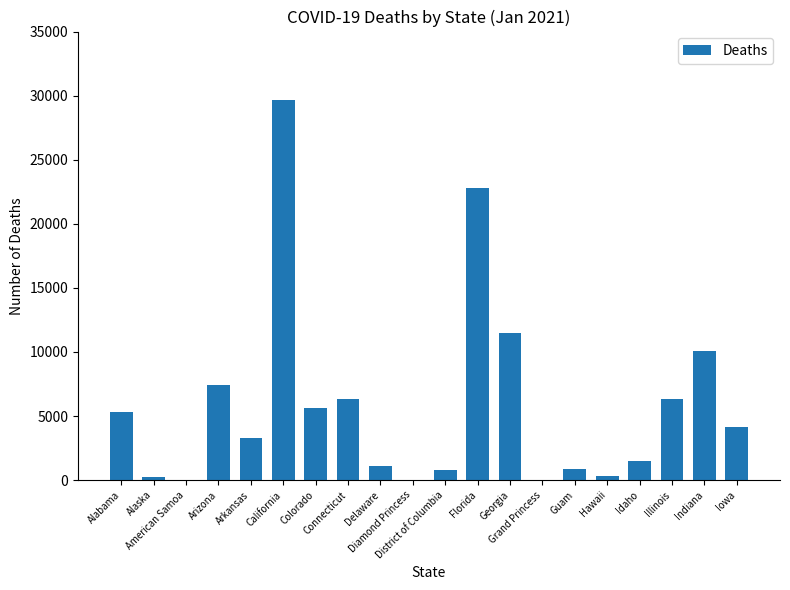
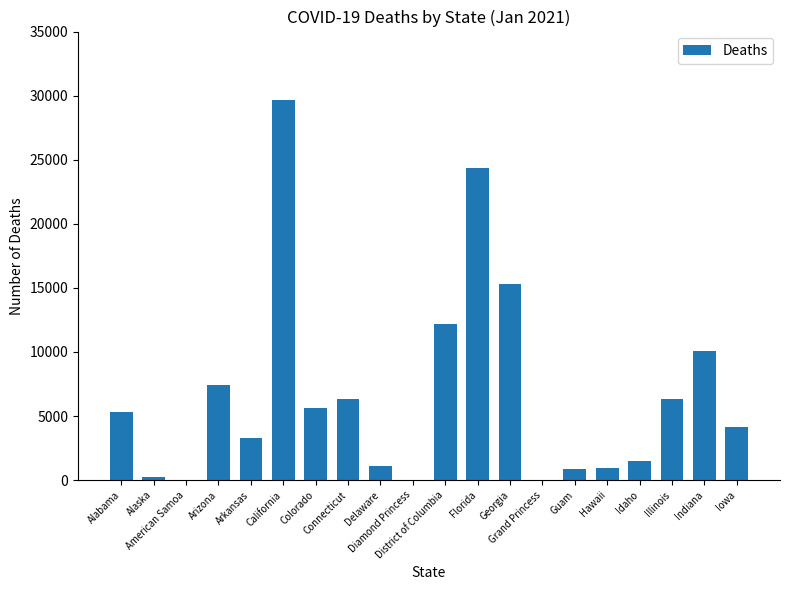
  {
    "Alabama": 5300,
    "Alaska": 200,
    "American Samoa": 0,
    "Arizona": 7400,
    "Arkansas": 3300,
    "California": 29600,
    "Colorado": 5600,
    "Connecticut": 6300,
    "Delaware": 1100,
    "Diamond Princess": 0,
-   "District of Columbia": 800,
-   "Florida": 22800,
-   "Georgia": 11500,
+   "District of Columbia": 12200,
+   "Florida": 24400,
+   "Georgia": 15300,
    "Guam": 800,
-   "Hawaii": 300,
+   "Hawaii": 1000,
    "Idaho": 1500,
    "Illinois": 6300,
    "Indiana": 10100,
    "Iowa": 4100
  }
